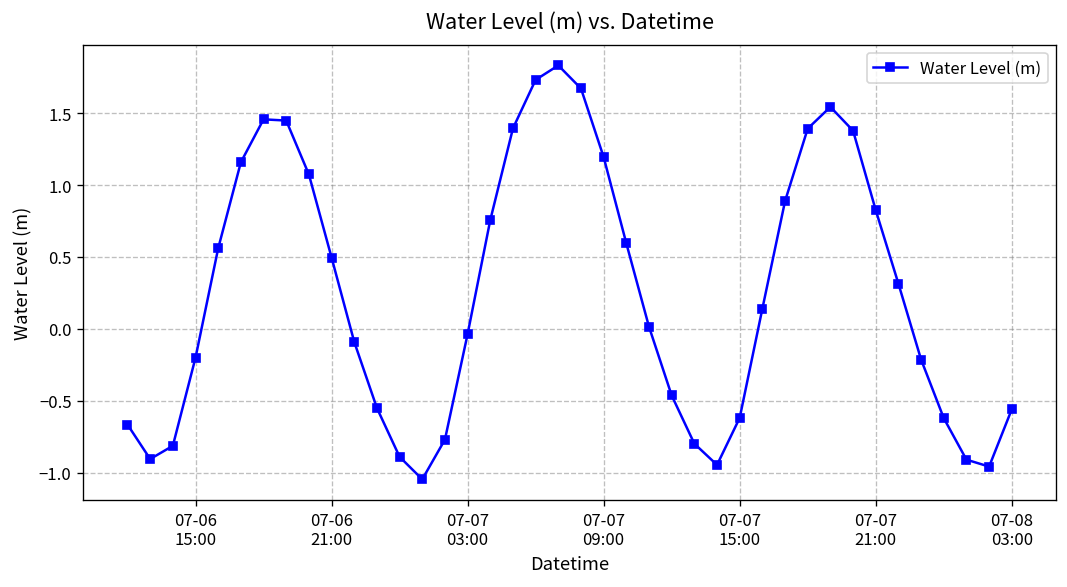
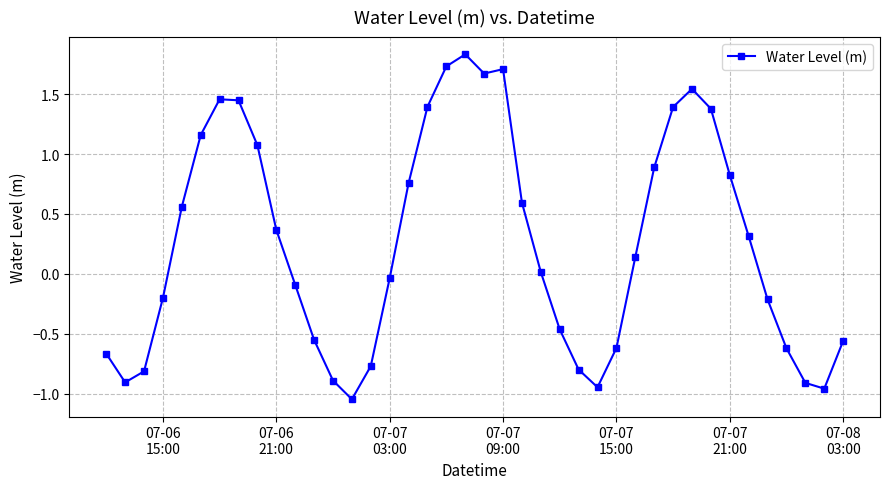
  {
    "07-06 15:00": -0.20,
-   "07-06 21:00": 0.50,
+   "07-06 21:00": 0.37,
    "07-07 03:00": -0.04,
-   "07-07 09:00": 1.19,
+   "07-07 09:00": 1.71,
    "07-07 15:00": -0.62,
    "07-07 21:00": 0.83,
    "07-08 03:00": -0.56
  }
